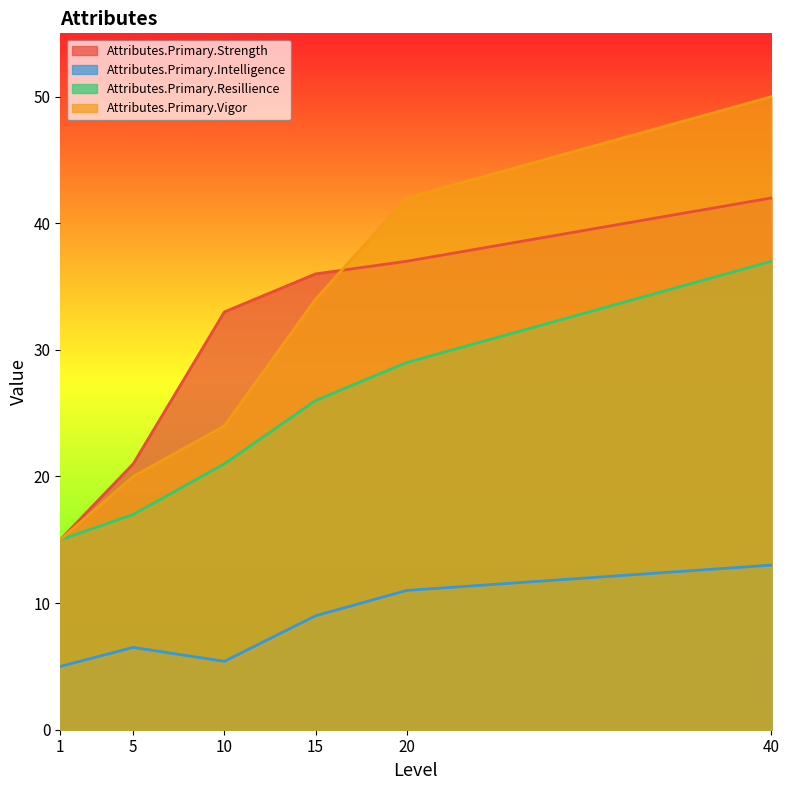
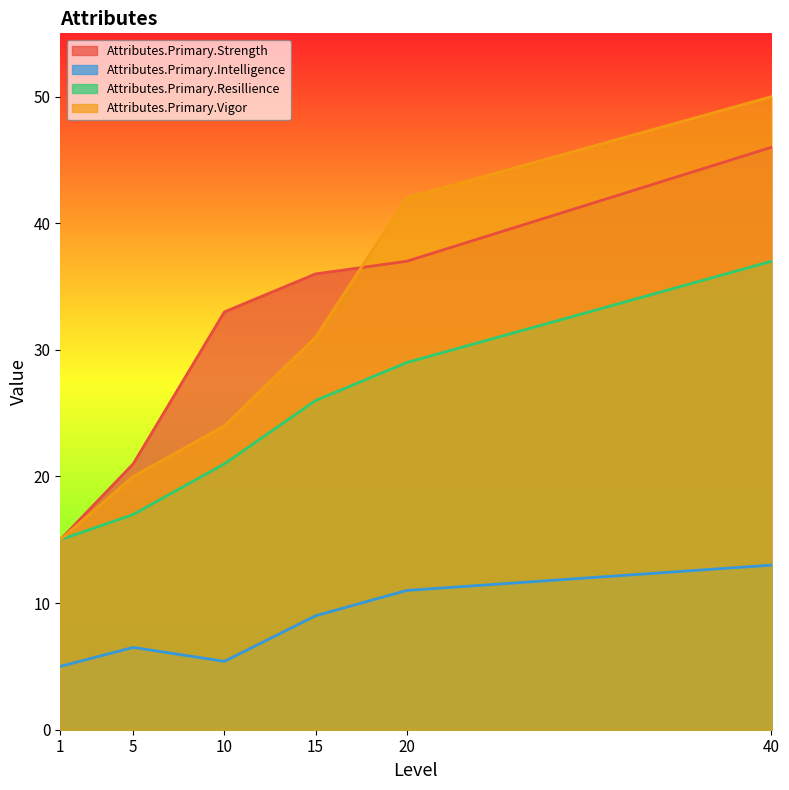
  {
    "Attributes.Primary.Strength": {
      "5": 21,
      "10": 33,
      "15": 36,
      "20": 37,
-     "40": 42
+     "40": 46
    },
    "Attributes.Primary.Intelligence": {
      "1": 5,
      "5": 6.5,
      "10": 5.4,
      "15": 9,
      "20": 11,
      "40": 13
    },
    "Attributes.Primary.Resillience": {
      "5": 17,
      "10": 21,
      "15": 26,
      "20": 29,
      "40": 37
    },
    "Attributes.Primary.Vigor": {
      "5": 20,
      "10": 24,
-     "15": 34,
+     "15": 31,
      "20": 42,
      "40": 50
    }
  }
